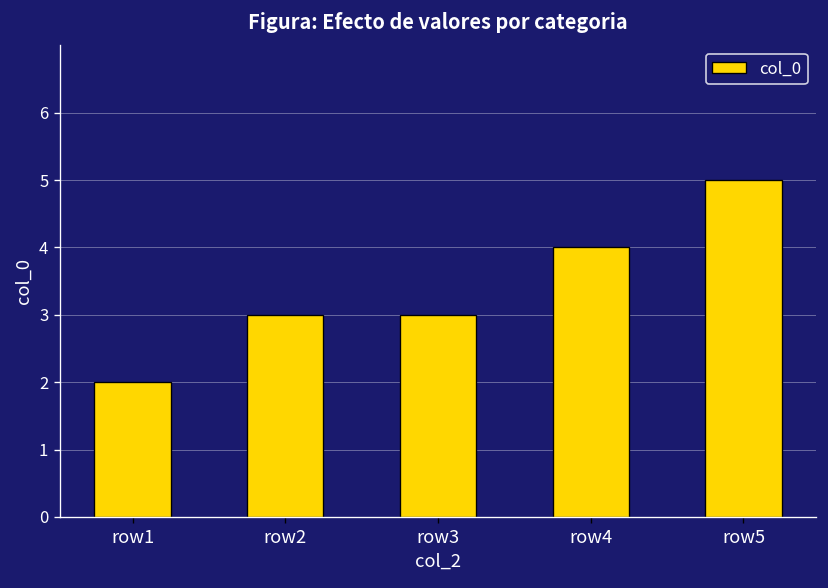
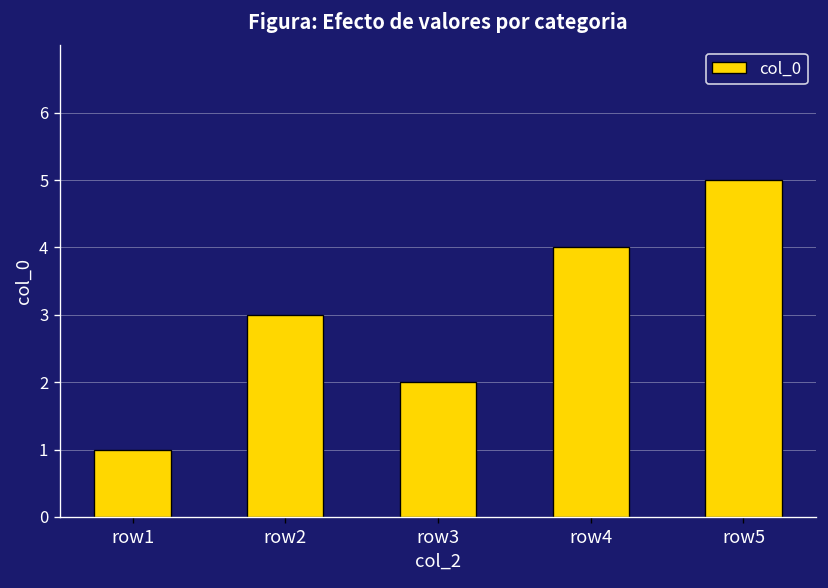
  {
-   "row1": 2,
+   "row1": 1,
    "row2": 3,
-   "row3": 3,
+   "row3": 2,
    "row4": 4,
    "row5": 5
  }
